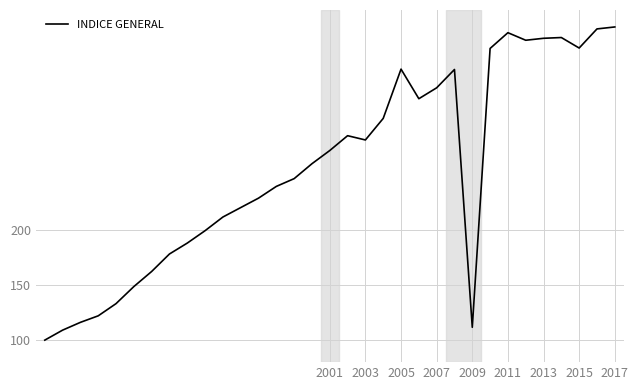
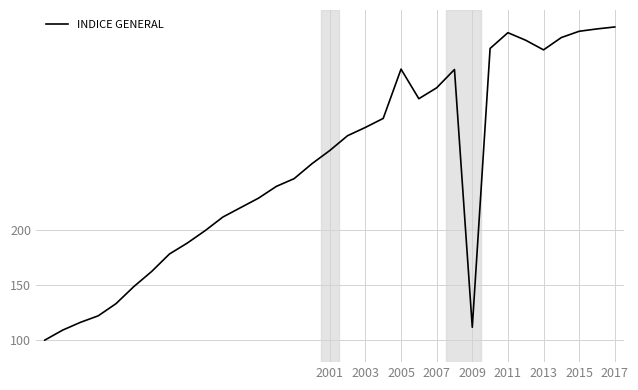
  {
    "2001": 272,
-   "2003": 282,
+   "2003": 293,
    "2005": 346,
    "2007": 329,
    "2009": 112,
    "2011": 379,
-   "2013": 374,
-   "2015": 365,
+   "2013": 364,
+   "2015": 381,
    "2017": 385
  }
